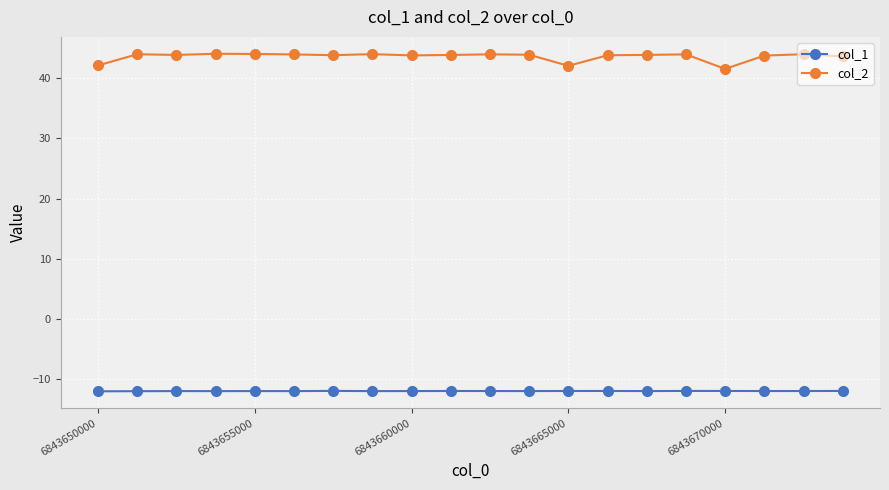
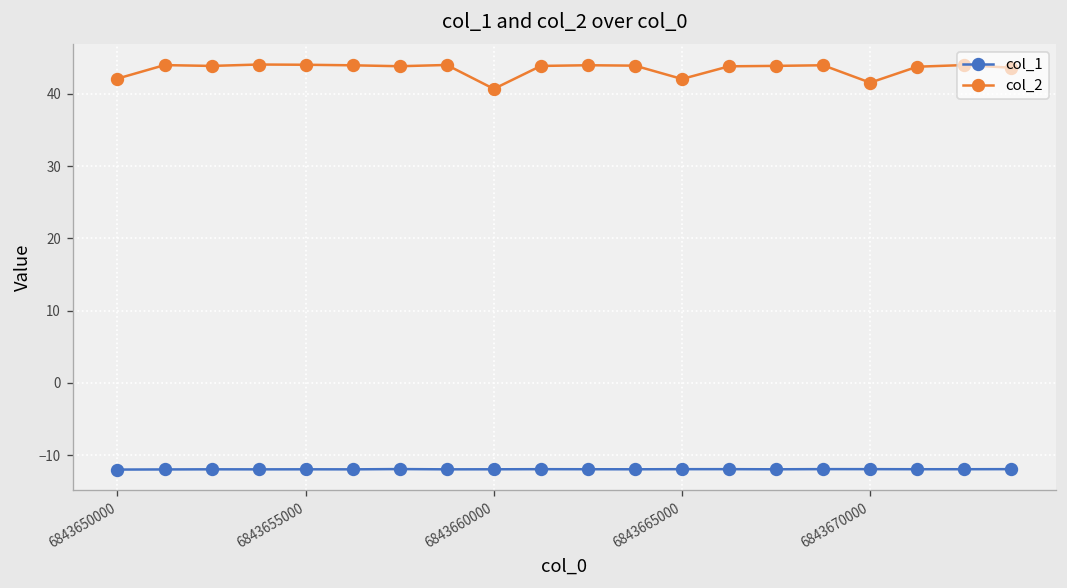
  {
    "col_1": {
      "6843650000": -12,
      "6843655000": -12,
      "6843660000": -12,
      "6843665000": -12,
      "6843670000": -12
    },
    "col_2": {
      "6843650000": 42,
      "6843655000": 44,
-     "6843660000": 44,
+     "6843660000": 41,
      "6843665000": 42,
      "6843670000": 42
    }
  }
